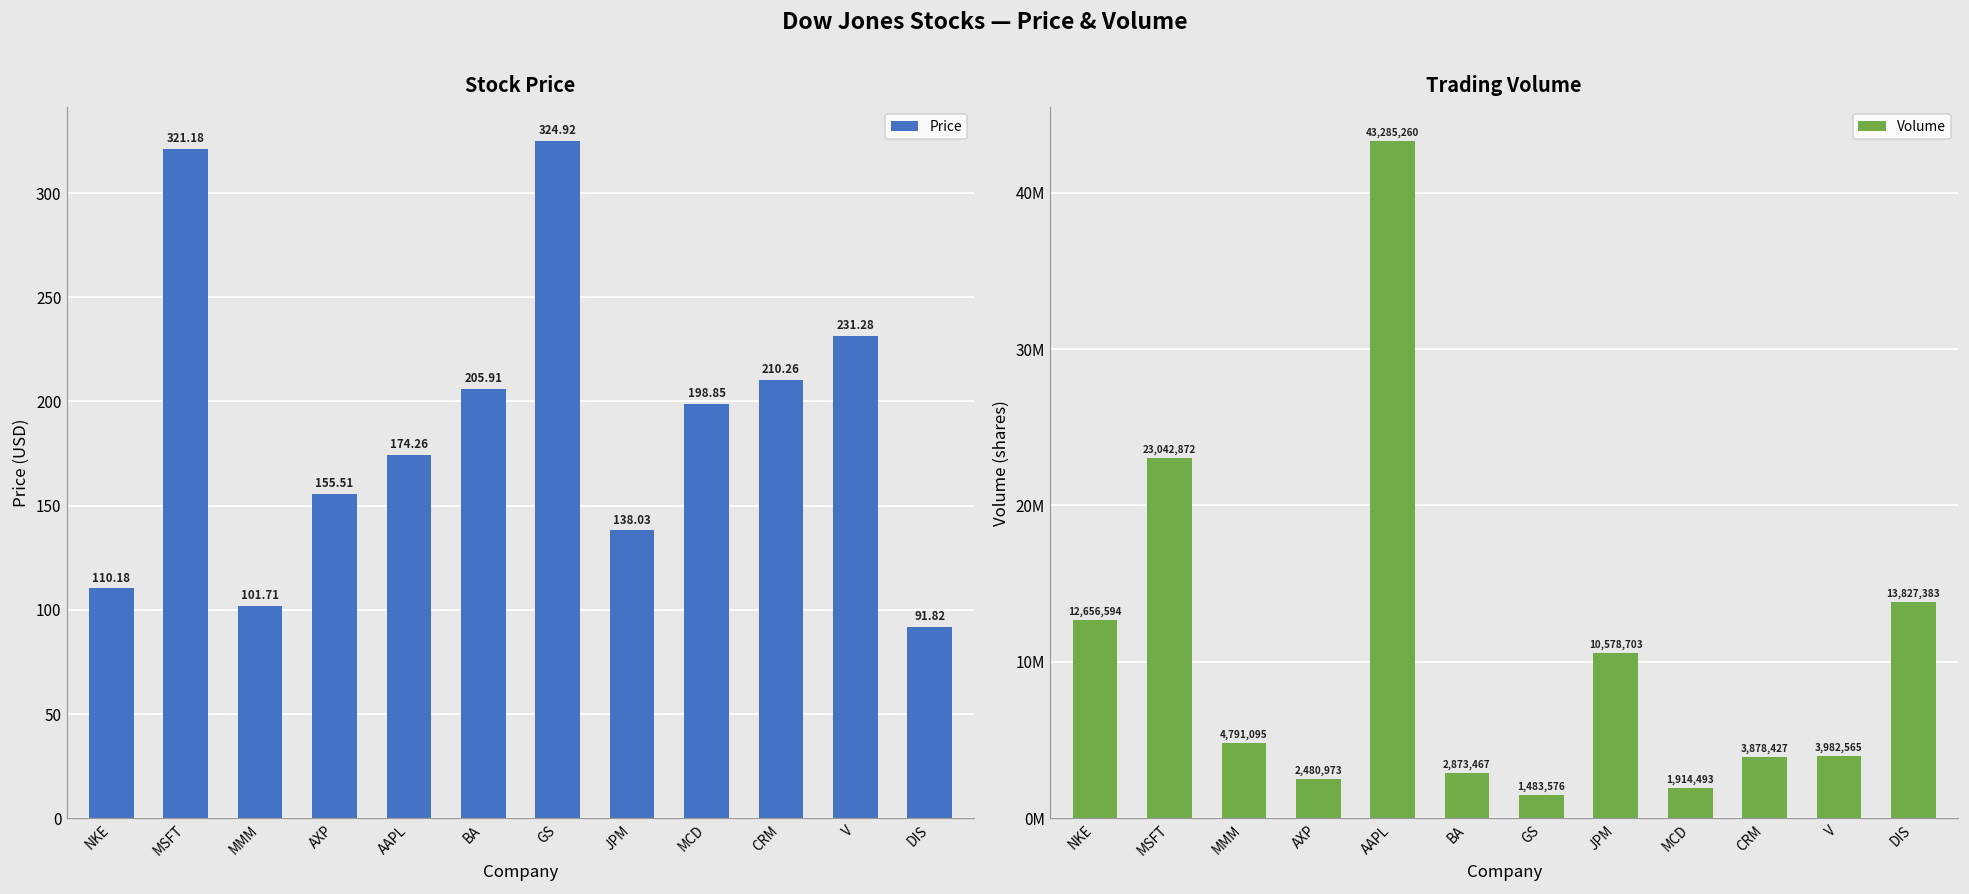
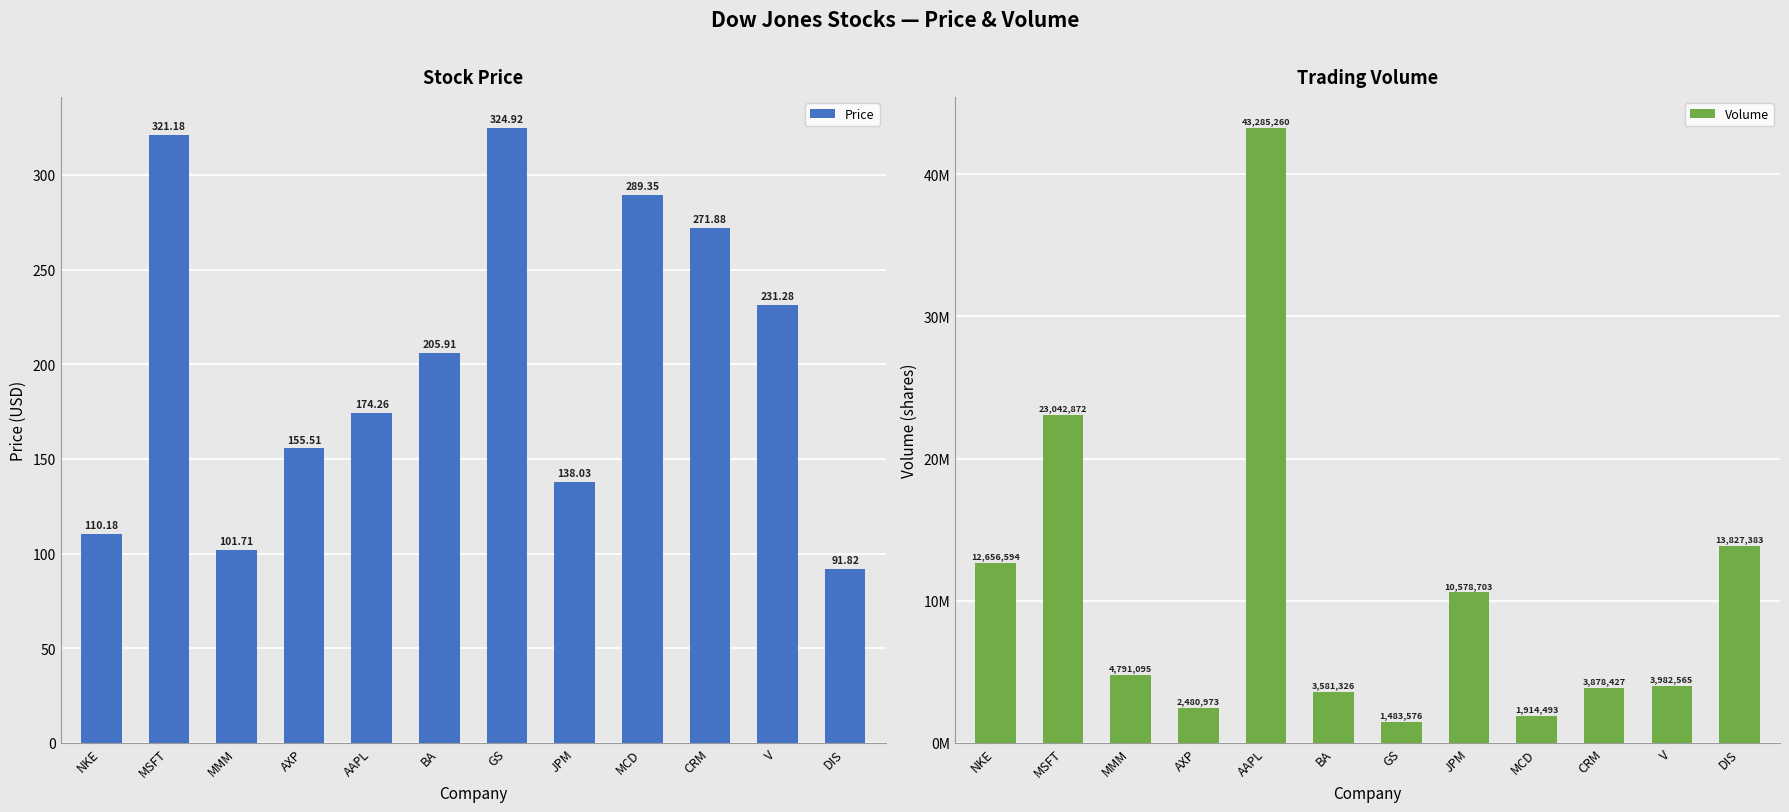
  {
    "Stock Price": {
      "NKE": "110.18",
      "MSFT": "321.18",
      "MMM": "101.71",
      "AXP": "155.51",
      "AAPL": "174.26",
      "BA": "205.91",
      "GS": "324.92",
      "JPM": "138.03",
-     "MCD": "198.85",
-     "CRM": "210.26",
+     "MCD": "289.35",
+     "CRM": "271.88",
      "V": "231.28",
      "DIS": "91.82"
    },
    "Trading Volume": {
      "NKE": "12,656,594",
      "MSFT": "23,042,872",
      "MMM": "4,791,095",
      "AXP": "2,480,973",
      "AAPL": "43,285,260",
-     "BA": "2,873,467",
+     "BA": "3,581,326",
      "GS": "1,483,576",
      "JPM": "10,578,703",
      "MCD": "1,914,493",
      "CRM": "3,878,427",
      "V": "3,982,565",
      "DIS": "13,827,383"
    }
  }
